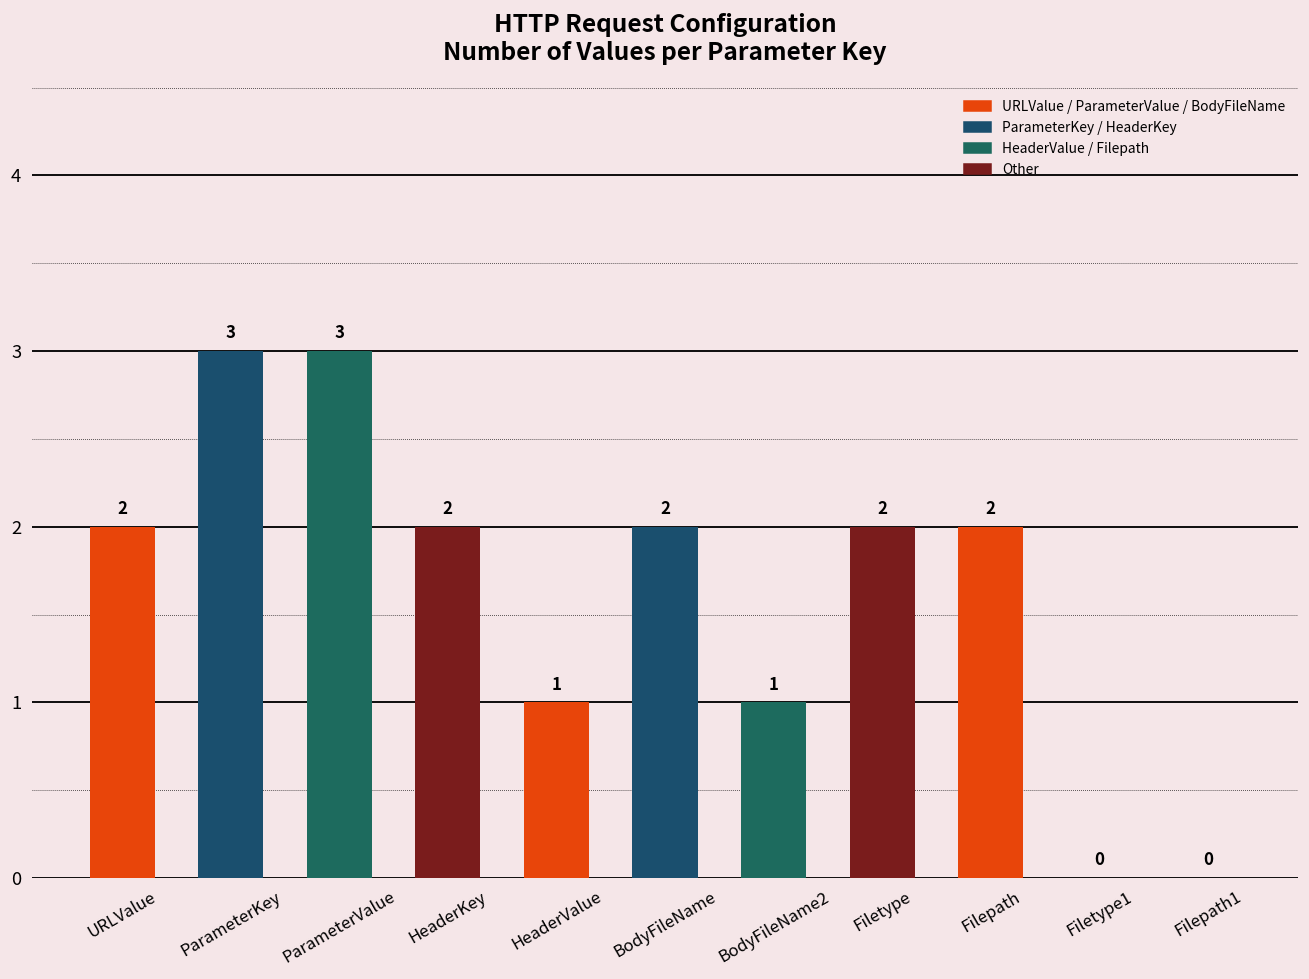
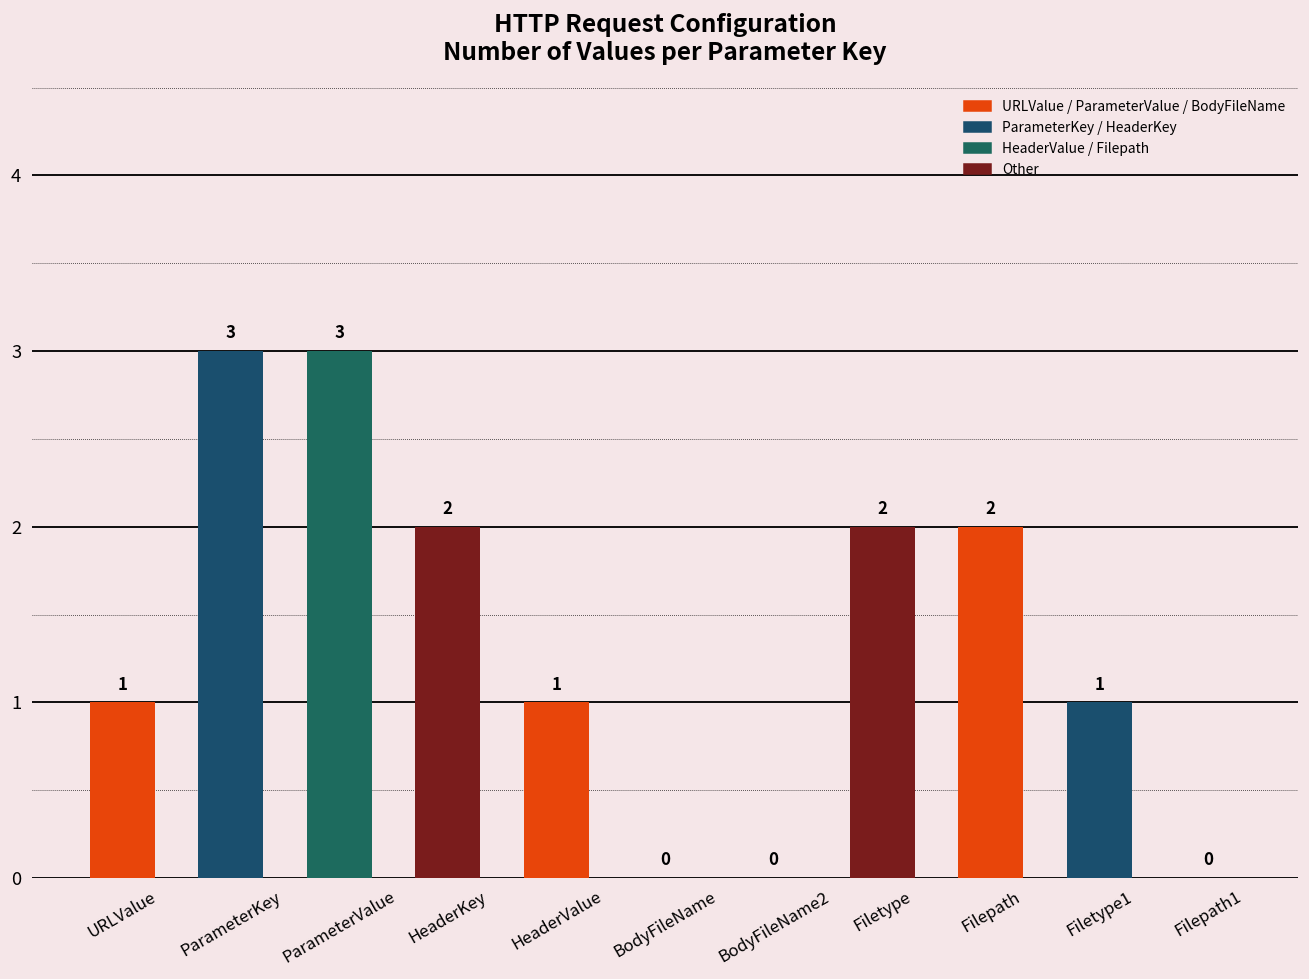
  {
-   "URLValue": 2,
+   "URLValue": 1,
    "ParameterKey": 3,
    "ParameterValue": 3,
    "HeaderKey": 2,
    "HeaderValue": 1,
-   "BodyFileName": 2,
-   "BodyFileName2": 1,
+   "BodyFileName": 0,
+   "BodyFileName2": 0,
    "Filetype": 2,
    "Filepath": 2,
-   "Filetype1": 0,
+   "Filetype1": 1,
    "Filepath1": 0
  }
